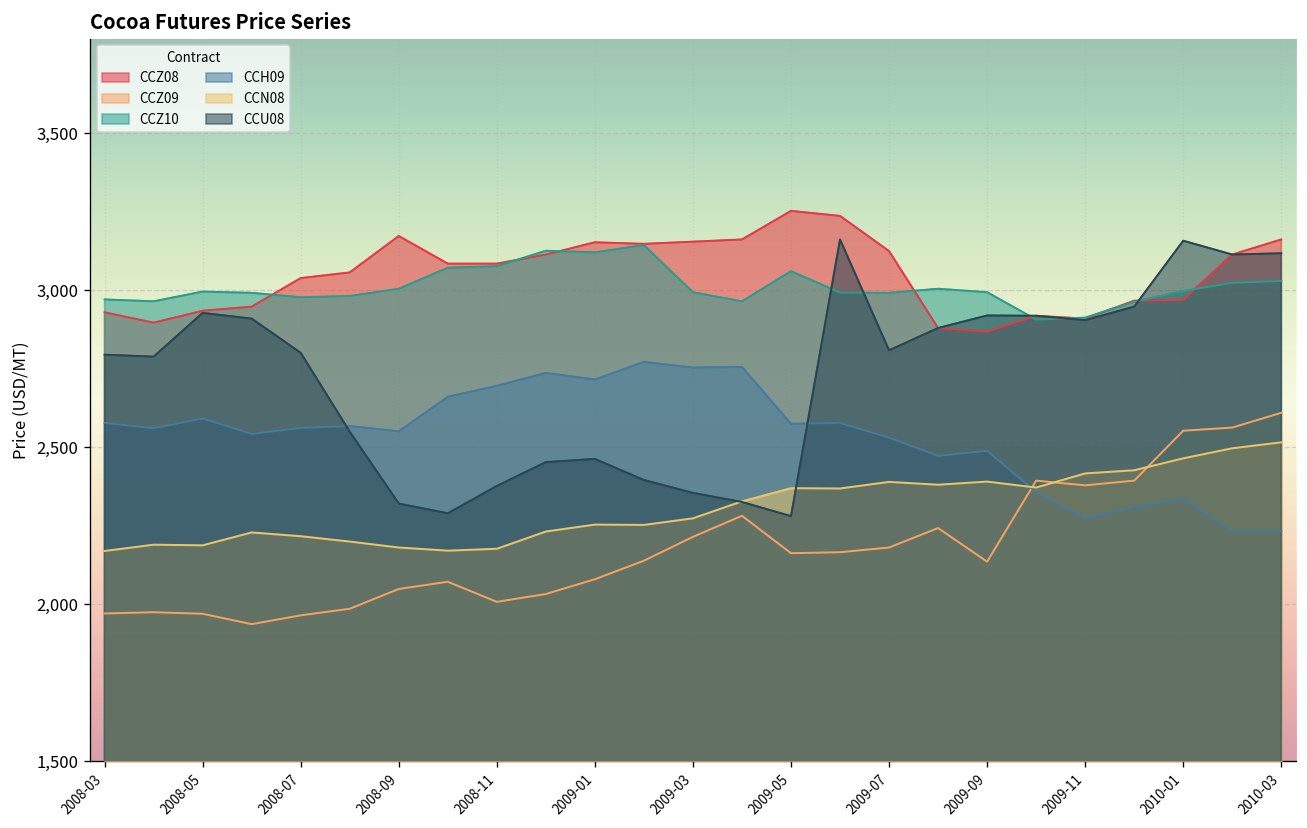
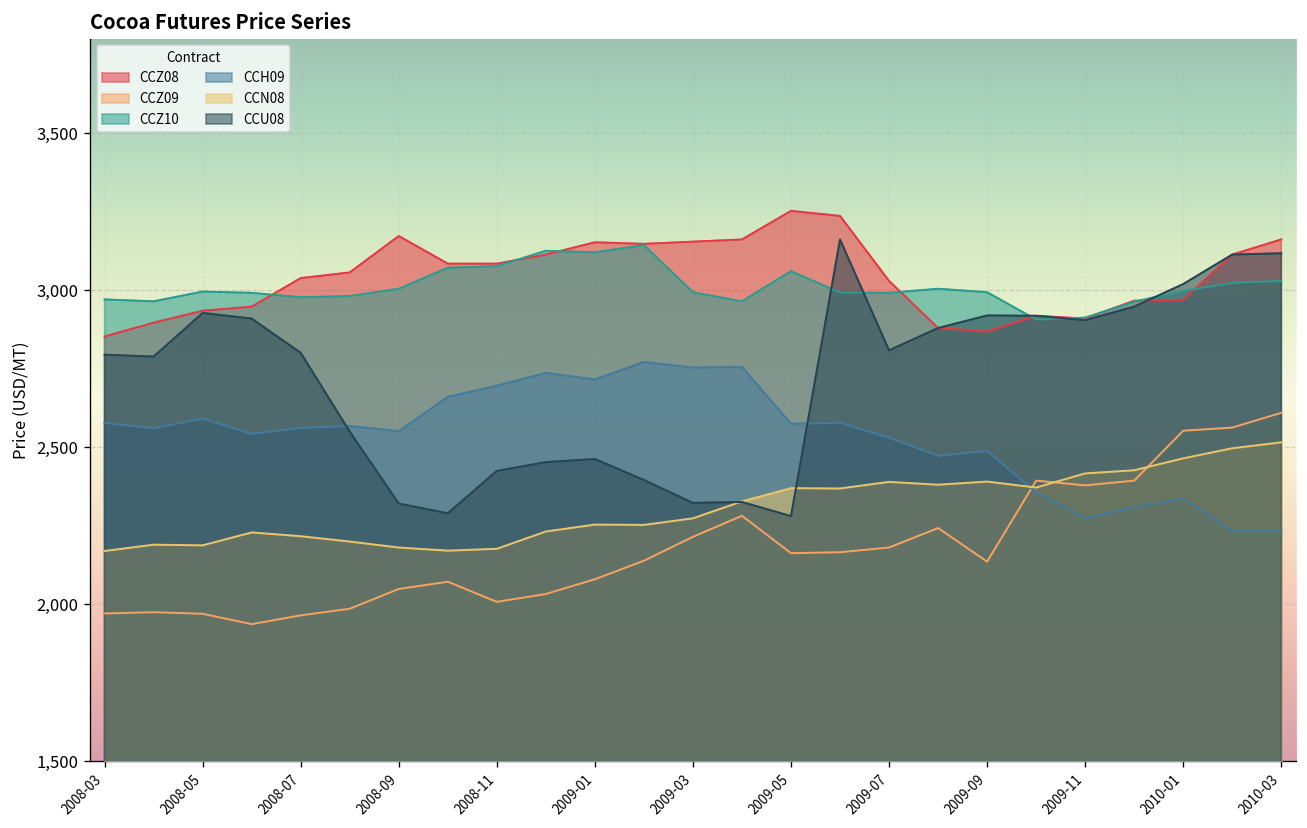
  {
    "CCZ08": {
-     "2008-03": "2,930",
+     "2008-03": "2,850",
      "2008-07": "3,040",
      "2008-09": "3,170",
      "2009-01": "3,150",
      "2009-03": "3,150",
      "2009-05": "3,250",
-     "2009-07": "3,120",
+     "2009-07": "3,030",
      "2009-09": "2,870",
      "2010-01": "2,970",
      "2010-03": "3,160"
    },
    "CCU08": {
      "2008-03": "2,790",
      "2008-07": "2,800",
      "2008-09": "2,320",
-     "2008-11": "2,380",
+     "2008-11": "2,420",
      "2009-01": "2,460",
-     "2009-03": "2,350",
+     "2009-03": "2,320",
      "2009-05": "2,280",
      "2009-07": "2,810",
      "2009-09": "2,920",
-     "2010-01": "3,160",
+     "2010-01": "3,020",
      "2010-03": "3,120"
    }
  }
